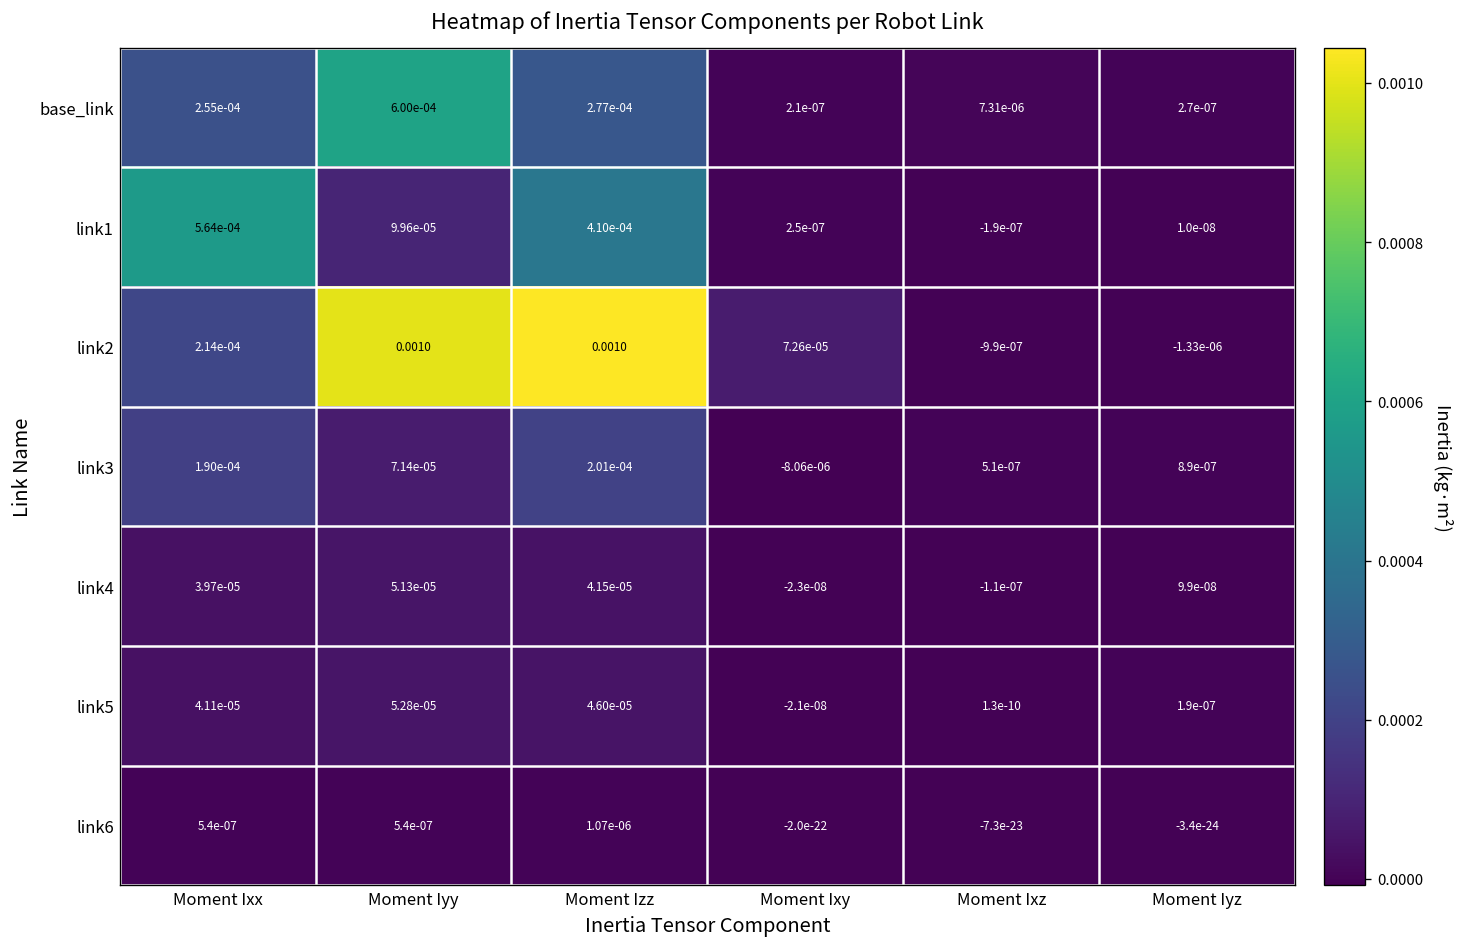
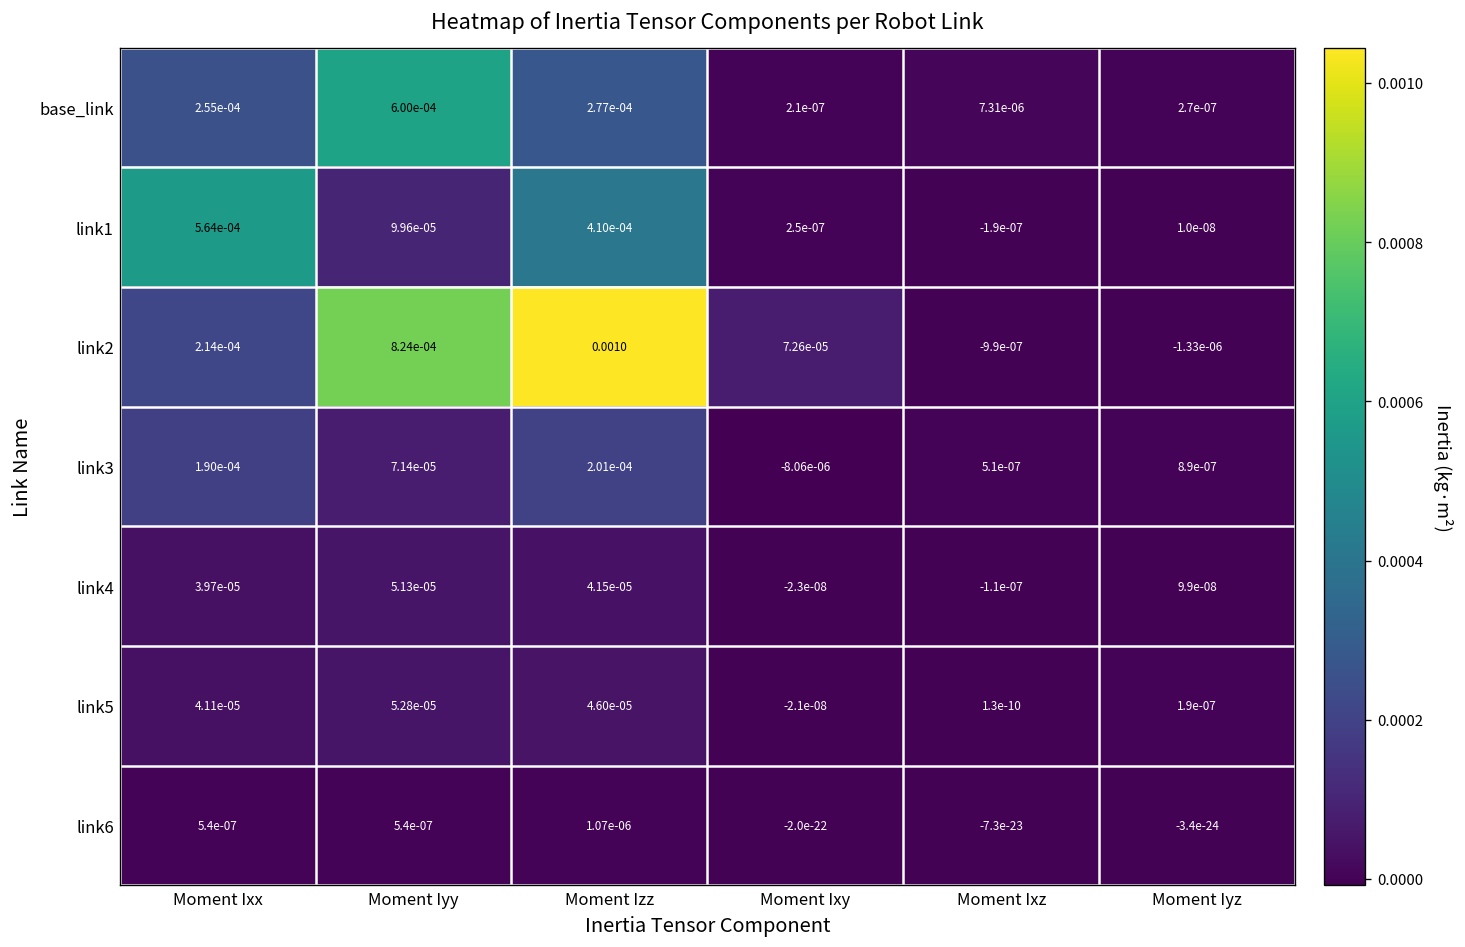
  {
    "base_link": {
      "Moment Ixx": "2.55e-04",
      "Moment Iyy": "6.00e-04",
      "Moment Izz": "2.77e-04",
      "Moment Ixy": "2.1e-07",
      "Moment Ixz": "7.31e-06",
      "Moment Iyz": "2.7e-07"
    },
    "link1": {
      "Moment Ixx": "5.64e-04",
      "Moment Iyy": "9.96e-05",
      "Moment Izz": "4.10e-04",
      "Moment Ixy": "2.5e-07",
      "Moment Ixz": "-1.9e-07",
      "Moment Iyz": "1.0e-08"
    },
    "link2": {
      "Moment Ixx": "2.14e-04",
-     "Moment Iyy": "0.0010",
+     "Moment Iyy": "8.24e-04",
      "Moment Izz": "0.0010",
      "Moment Ixy": "7.26e-05",
      "Moment Ixz": "-9.9e-07",
      "Moment Iyz": "-1.33e-06"
    },
    "link3": {
      "Moment Ixx": "1.90e-04",
      "Moment Iyy": "7.14e-05",
      "Moment Izz": "2.01e-04",
      "Moment Ixy": "-8.06e-06",
      "Moment Ixz": "5.1e-07",
      "Moment Iyz": "8.9e-07"
    },
    "link4": {
      "Moment Ixx": "3.97e-05",
      "Moment Iyy": "5.13e-05",
      "Moment Izz": "4.15e-05",
      "Moment Ixy": "-2.3e-08",
      "Moment Ixz": "-1.1e-07",
      "Moment Iyz": "9.9e-08"
    },
    "link5": {
      "Moment Ixx": "4.11e-05",
      "Moment Iyy": "5.28e-05",
      "Moment Izz": "4.60e-05",
      "Moment Ixy": "-2.1e-08",
      "Moment Ixz": "1.3e-10",
      "Moment Iyz": "1.9e-07"
    },
    "link6": {
      "Moment Ixx": "5.4e-07",
      "Moment Iyy": "5.4e-07",
      "Moment Izz": "1.07e-06",
      "Moment Ixy": "-2.0e-22",
      "Moment Ixz": "-7.3e-23",
      "Moment Iyz": "-3.4e-24"
    }
  }
